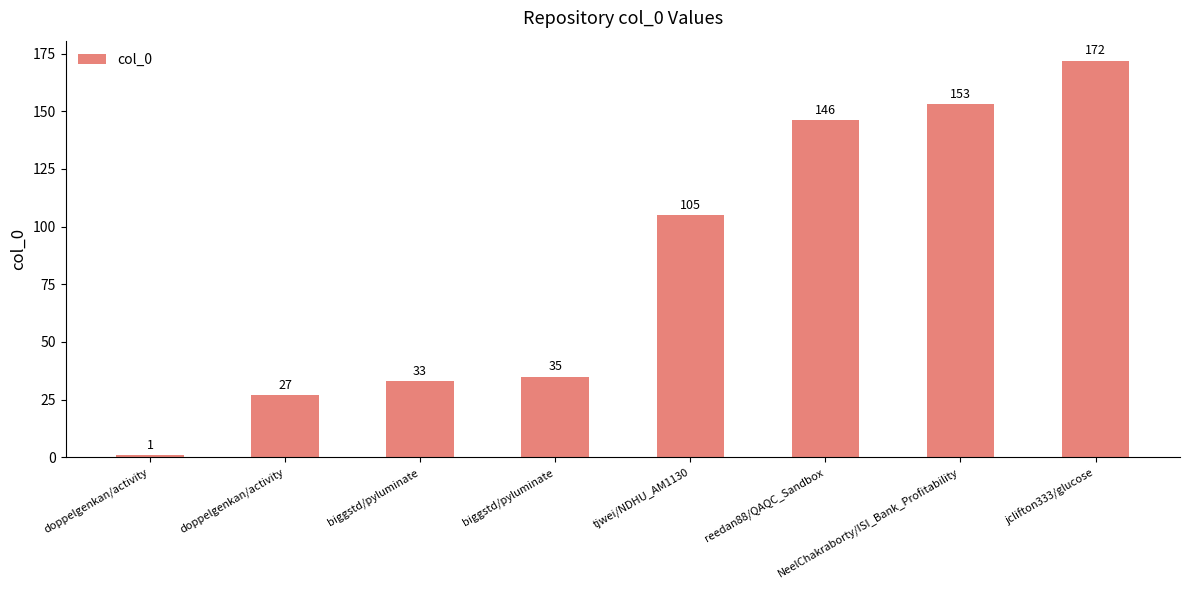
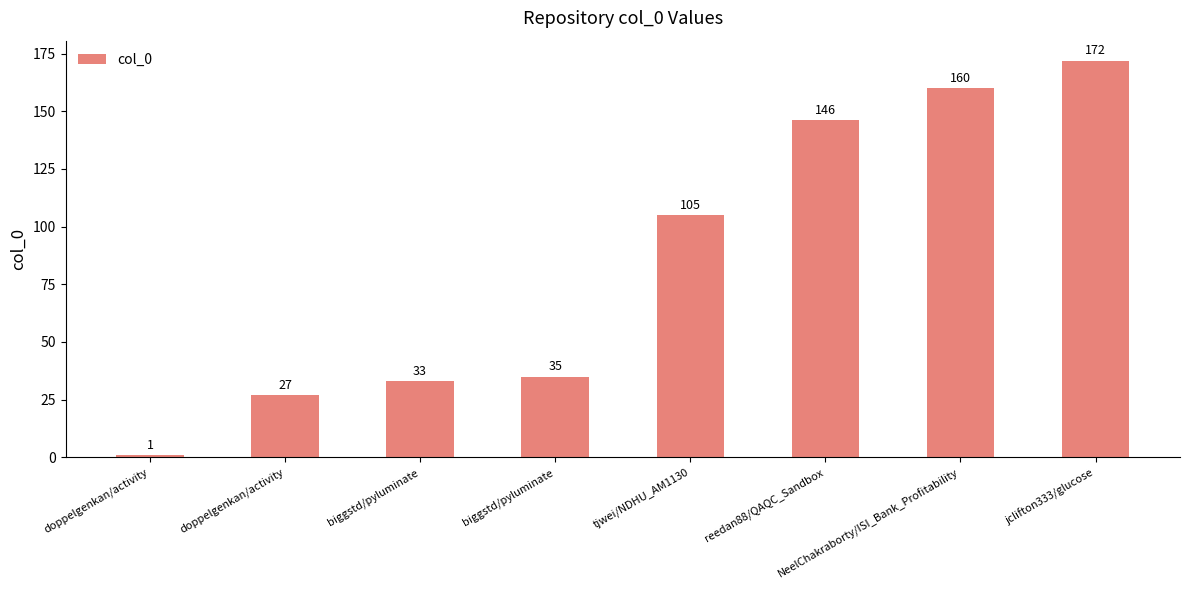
  {
    "tjwei/NDHU_AM1130": 105,
    "reedan88/QAQC_Sandbox": 146,
-   "NeelChakraborty/ISI_Bank_Profitability": 153,
+   "NeelChakraborty/ISI_Bank_Profitability": 160,
    "jclifton333/glucose": 172
  }
